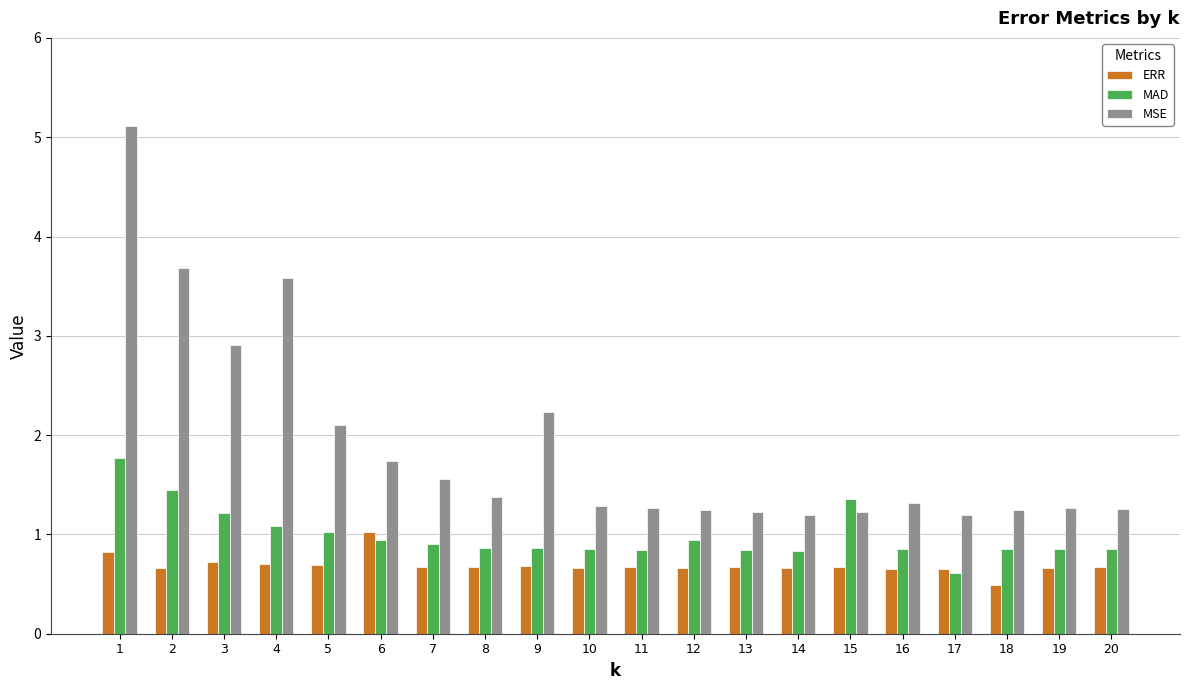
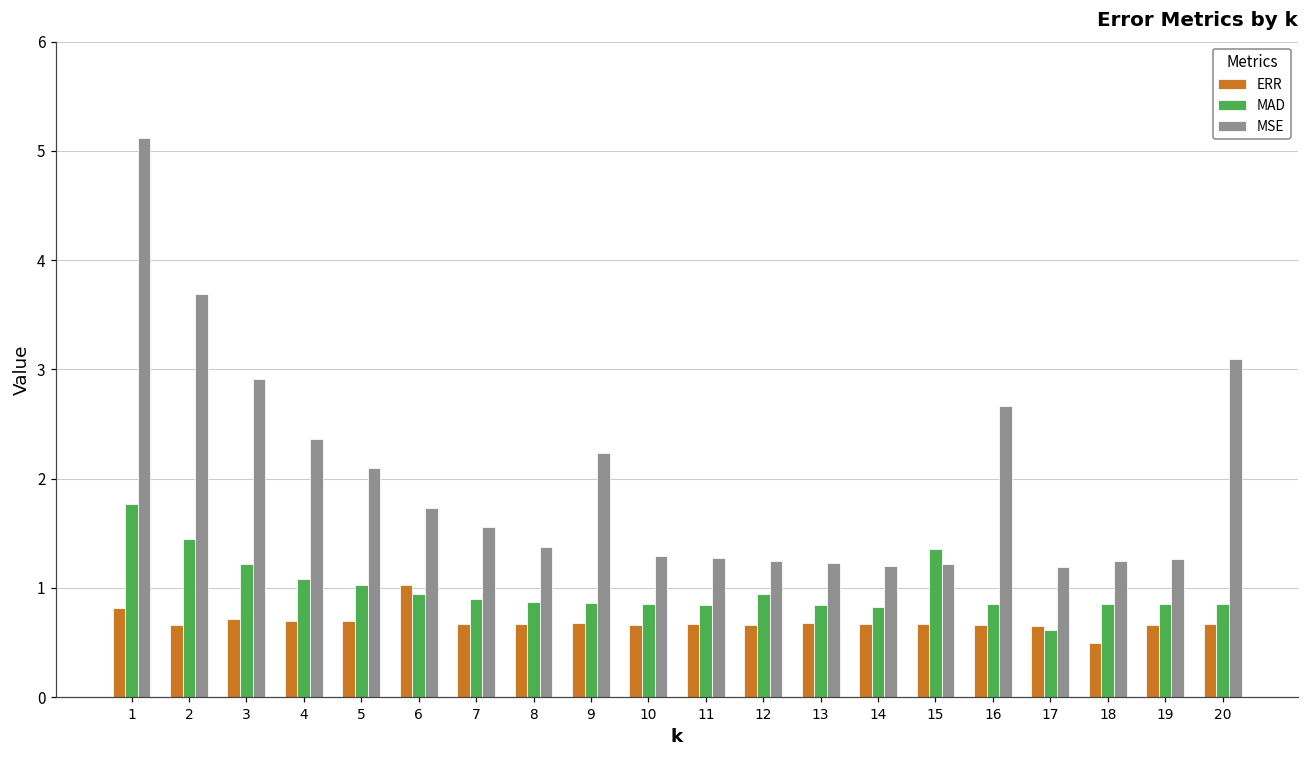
  {
    "ERR": {
      "1": 0.8,
      "2": 0.7,
      "3": 0.7,
      "4": 0.7,
      "5": 0.7,
      "6": 1.0,
      "7": 0.7,
      "8": 0.7,
      "9": 0.7,
      "10": 0.7,
      "11": 0.7,
      "12": 0.7,
      "13": 0.7,
      "14": 0.7,
      "15": 0.7,
      "16": 0.7,
      "17": 0.7,
      "18": 0.5,
      "19": 0.7,
      "20": 0.7
    },
    "MAD": {
      "1": 1.8,
      "2": 1.4,
      "3": 1.2,
      "4": 1.1,
      "5": 1.0,
      "6": 0.9,
      "7": 0.9,
      "8": 0.9,
      "9": 0.9,
      "10": 0.8,
      "11": 0.8,
      "12": 0.9,
      "13": 0.8,
      "14": 0.8,
      "15": 1.4,
      "16": 0.9,
      "17": 0.6,
      "18": 0.9,
      "19": 0.9,
      "20": 0.9
    },
    "MSE": {
      "1": 5.1,
      "2": 3.7,
      "3": 2.9,
-     "4": 3.6,
+     "4": 2.4,
      "5": 2.1,
      "6": 1.7,
      "7": 1.6,
      "8": 1.4,
      "9": 2.2,
      "10": 1.3,
      "11": 1.3,
      "12": 1.2,
      "13": 1.2,
      "14": 1.2,
      "15": 1.2,
-     "16": 1.3,
+     "16": 2.7,
      "17": 1.2,
      "18": 1.2,
      "19": 1.3,
-     "20": 1.3
+     "20": 3.1
    }
  }
